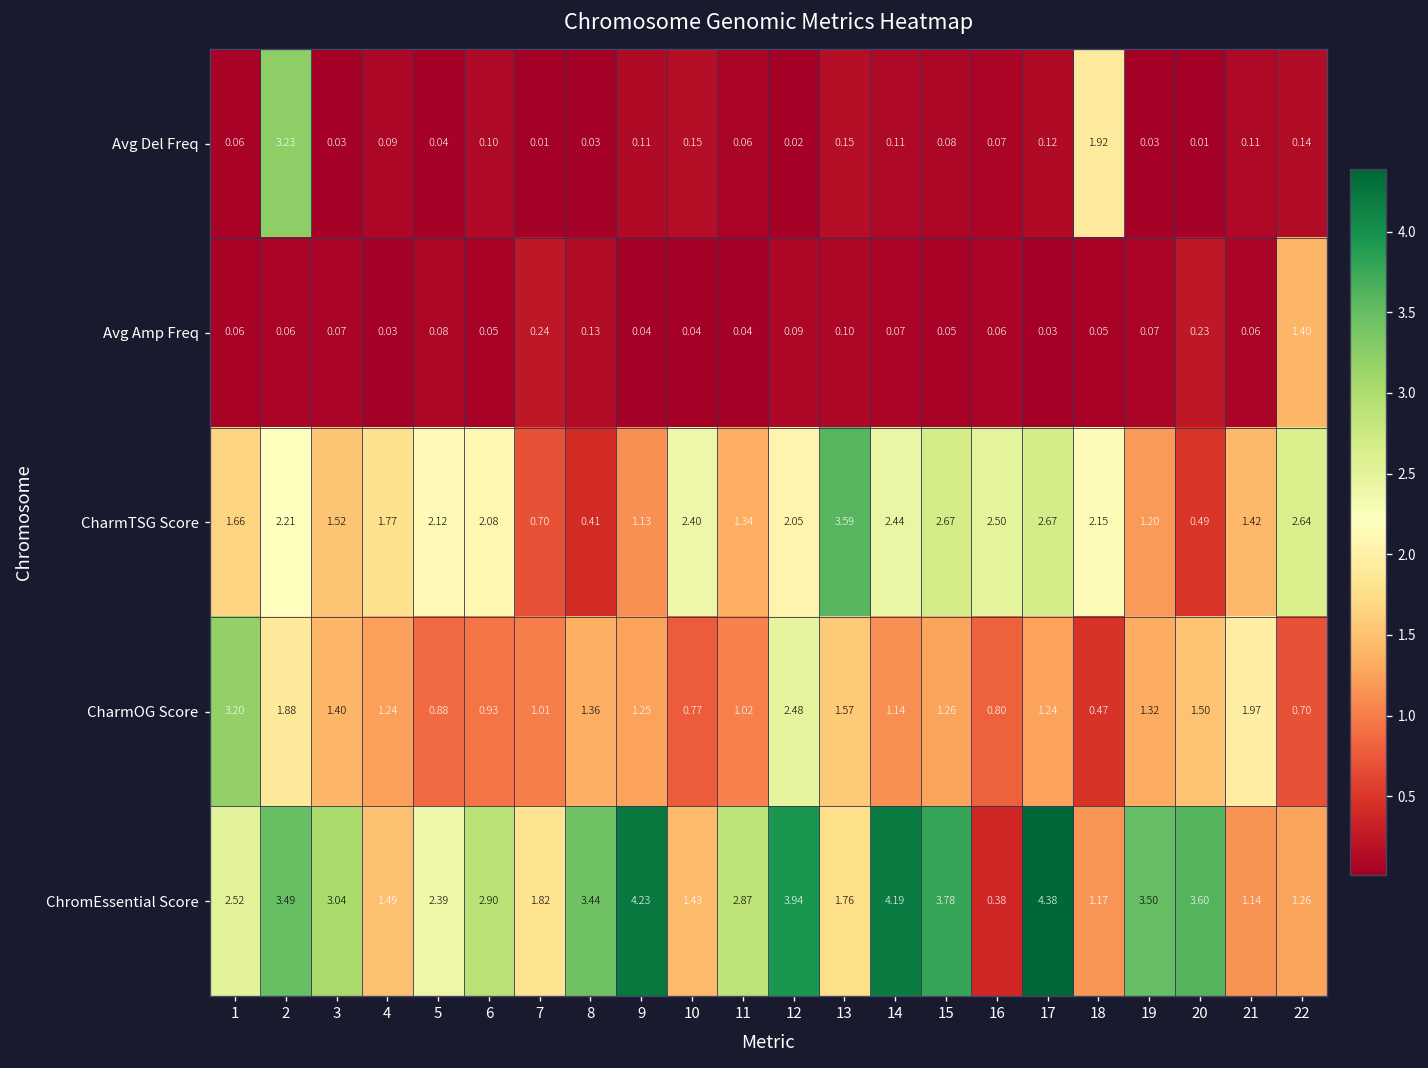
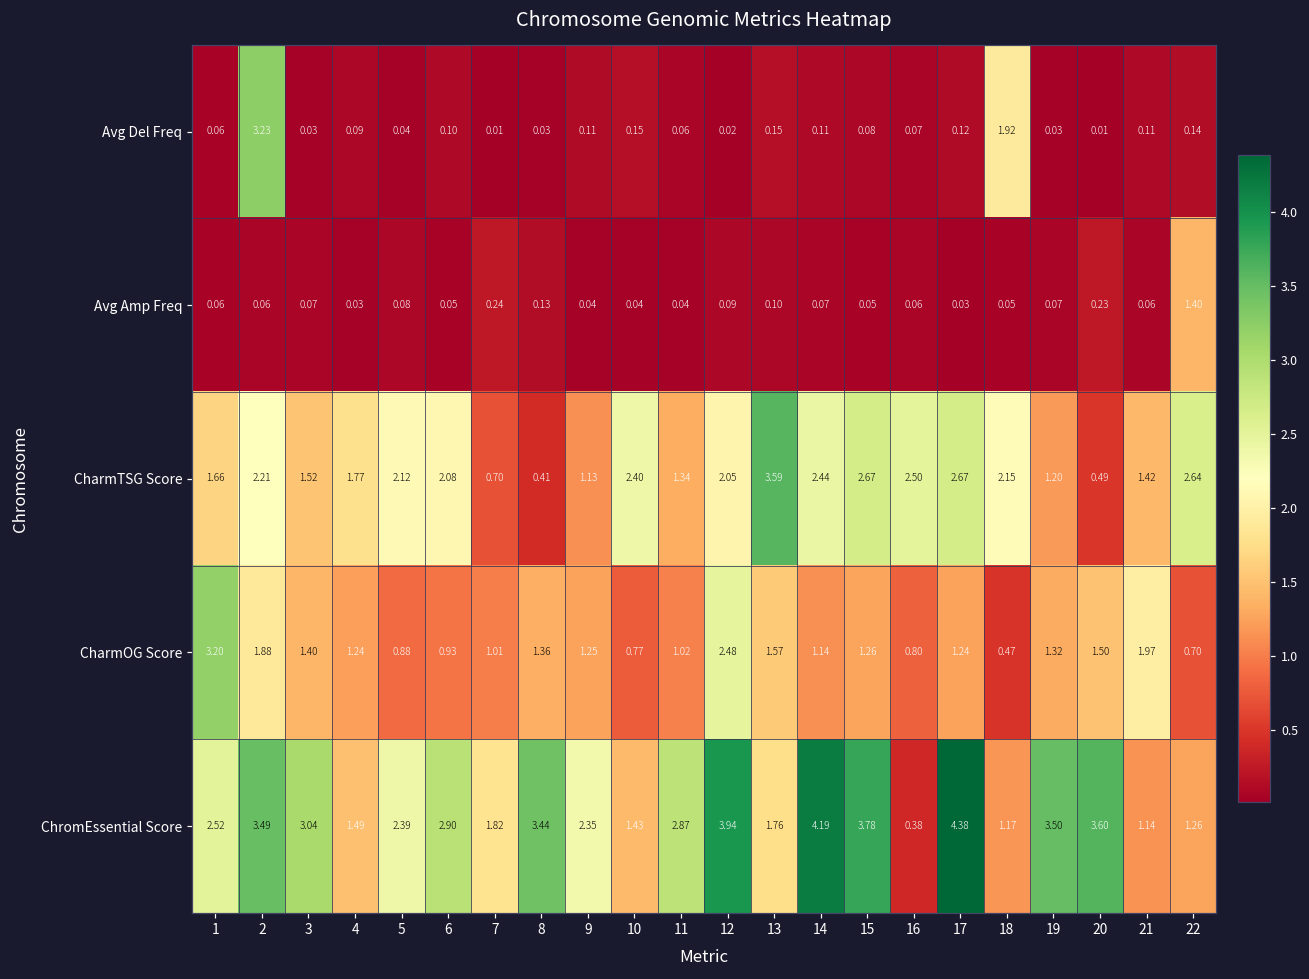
  {
    "Avg Del Freq": {
      "1": 0.06,
      "2": 3.23,
      "3": 0.03,
      "4": 0.09,
      "5": 0.04,
      "6": 0.10,
      "7": 0.01,
      "8": 0.03,
      "9": 0.11,
      "10": 0.15,
      "11": 0.06,
      "12": 0.02,
      "13": 0.15,
      "14": 0.11,
      "15": 0.08,
      "16": 0.07,
      "17": 0.12,
      "18": 1.92,
      "19": 0.03,
      "20": 0.01,
      "21": 0.11,
      "22": 0.14
    },
    "Avg Amp Freq": {
      "1": 0.06,
      "2": 0.06,
      "3": 0.07,
      "4": 0.03,
      "5": 0.08,
      "6": 0.05,
      "7": 0.24,
      "8": 0.13,
      "9": 0.04,
      "10": 0.04,
      "11": 0.04,
      "12": 0.09,
      "13": 0.10,
      "14": 0.07,
      "15": 0.05,
      "16": 0.06,
      "17": 0.03,
      "18": 0.05,
      "19": 0.07,
      "20": 0.23,
      "21": 0.06,
      "22": 1.40
    },
    "CharmTSG Score": {
      "1": 1.66,
      "2": 2.21,
      "3": 1.52,
      "4": 1.77,
      "5": 2.12,
      "6": 2.08,
      "7": 0.70,
      "8": 0.41,
      "9": 1.13,
      "10": 2.40,
      "11": 1.34,
      "12": 2.05,
      "13": 3.59,
      "14": 2.44,
      "15": 2.67,
      "16": 2.50,
      "17": 2.67,
      "18": 2.15,
      "19": 1.20,
      "20": 0.49,
      "21": 1.42,
      "22": 2.64
    },
    "CharmOG Score": {
      "1": 3.20,
      "2": 1.88,
      "3": 1.40,
      "4": 1.24,
      "5": 0.88,
      "6": 0.93,
      "7": 1.01,
      "8": 1.36,
      "9": 1.25,
      "10": 0.77,
      "11": 1.02,
      "12": 2.48,
      "13": 1.57,
      "14": 1.14,
      "15": 1.26,
      "16": 0.80,
      "17": 1.24,
      "18": 0.47,
      "19": 1.32,
      "20": 1.50,
      "21": 1.97,
      "22": 0.70
    },
    "ChromEssential Score": {
      "1": 2.52,
      "2": 3.49,
      "3": 3.04,
      "4": 1.49,
      "5": 2.39,
      "6": 2.90,
      "7": 1.82,
      "8": 3.44,
-     "9": 4.23,
+     "9": 2.35,
      "10": 1.43,
      "11": 2.87,
      "12": 3.94,
      "13": 1.76,
      "14": 4.19,
      "15": 3.78,
      "16": 0.38,
      "17": 4.38,
      "18": 1.17,
      "19": 3.50,
      "20": 3.60,
      "21": 1.14,
      "22": 1.26
    }
  }
